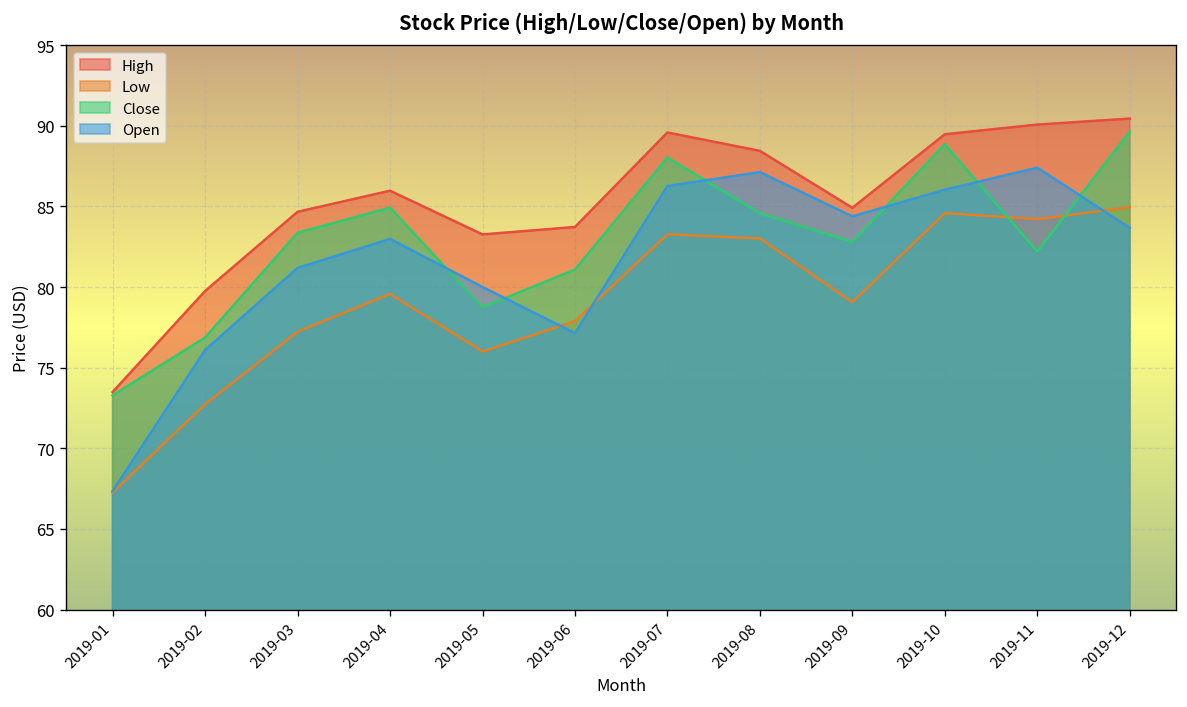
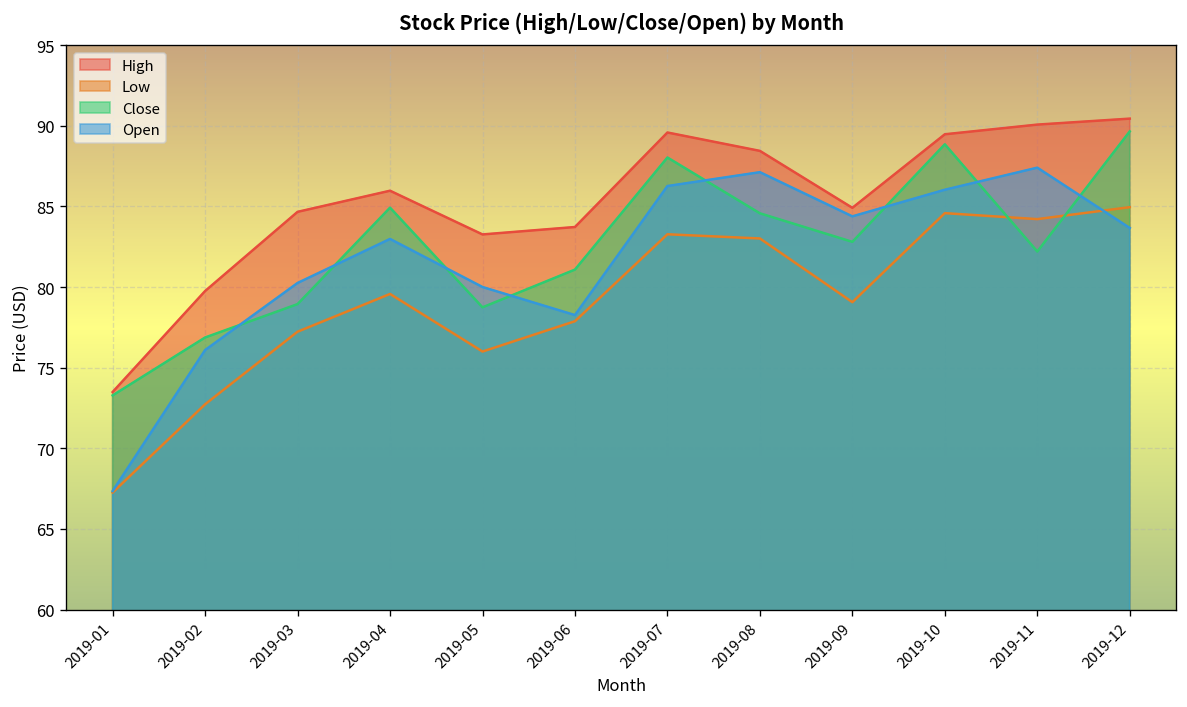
  {
    "Close": {
      "2019-01": 73.3,
      "2019-02": 76.9,
-     "2019-03": 83.4,
+     "2019-03": 78.9,
      "2019-04": 84.9,
      "2019-05": 78.7,
      "2019-06": 81.1,
      "2019-07": 88.0,
      "2019-08": 84.6,
      "2019-09": 82.8,
      "2019-10": 88.9,
      "2019-11": 82.2,
      "2019-12": 89.7
    },
    "Open": {
      "2019-02": 76.1,
-     "2019-03": 81.2,
+     "2019-03": 80.3,
      "2019-04": 83.0,
      "2019-05": 80.0,
-     "2019-06": 77.1,
+     "2019-06": 78.3,
      "2019-07": 86.3,
      "2019-08": 87.1,
      "2019-09": 84.4,
      "2019-10": 86.0,
      "2019-11": 87.4,
      "2019-12": 83.7
    }
  }
